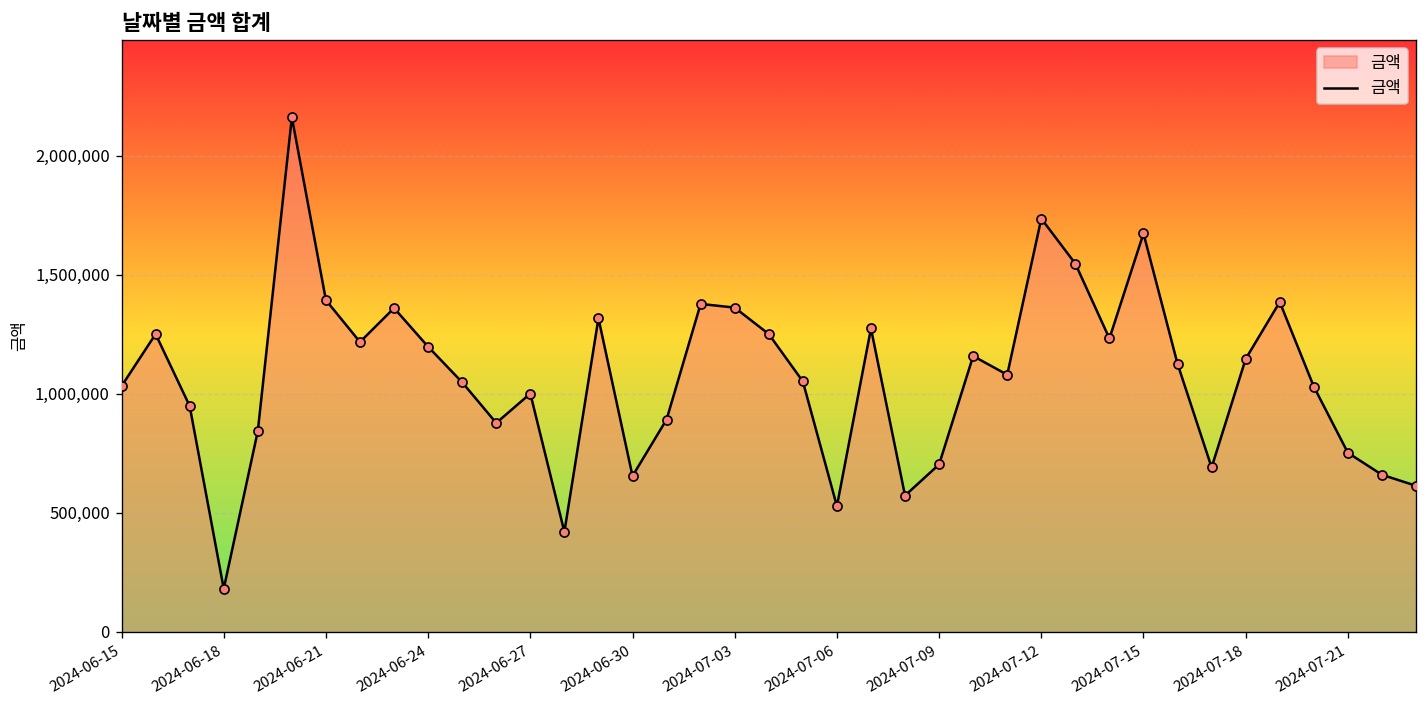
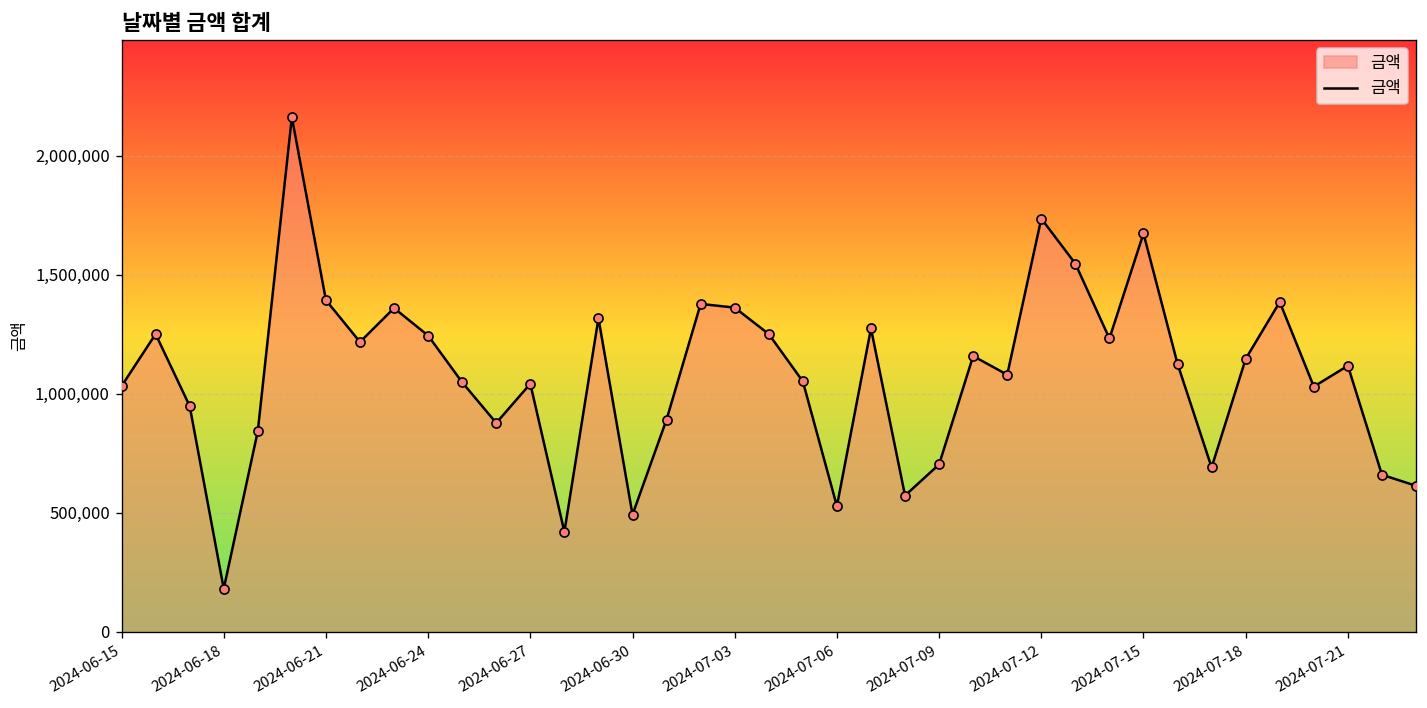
  {
    "2024-06-15": "1,030,000",
    "2024-06-18": "180,000",
    "2024-06-21": "1,390,000",
-   "2024-06-24": "1,200,000",
-   "2024-06-27": "1,000,000",
-   "2024-06-30": "660,000",
+   "2024-06-24": "1,250,000",
+   "2024-06-27": "1,040,000",
+   "2024-06-30": "490,000",
    "2024-07-03": "1,360,000",
    "2024-07-06": "530,000",
    "2024-07-09": "700,000",
    "2024-07-12": "1,740,000",
    "2024-07-15": "1,670,000",
    "2024-07-18": "1,150,000",
-   "2024-07-21": "750,000"
+   "2024-07-21": "1,120,000"
  }
